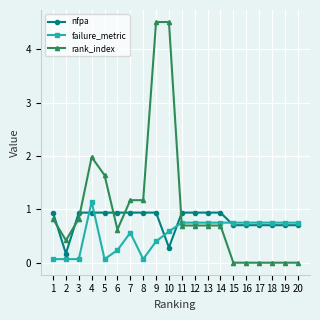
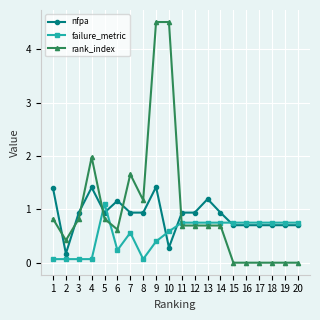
  {
    "nfpa": {
-     "1": 0.9,
+     "1": 1.4,
      "2": 0.2,
      "3": 0.9,
-     "4": 0.9,
+     "4": 1.4,
      "5": 0.9,
-     "6": 0.9,
+     "6": 1.2,
      "7": 0.9,
      "8": 0.9,
-     "9": 0.9,
+     "9": 1.4,
      "10": 0.3,
      "11": 0.9,
      "12": 0.9,
-     "13": 0.9,
+     "13": 1.2,
      "14": 0.9,
      "15": 0.7,
      "16": 0.7,
      "17": 0.7,
      "18": 0.7,
      "19": 0.7,
      "20": 0.7
    },
    "failure_metric": {
      "1": 0.1,
      "2": 0.1,
      "3": 0.1,
-     "4": 1.1,
-     "5": 0.1,
+     "4": 0.1,
+     "5": 1.1,
      "6": 0.2,
      "7": 0.6,
      "8": 0.1,
      "9": 0.4,
      "10": 0.6,
      "11": 0.8,
      "12": 0.8,
      "13": 0.8,
      "14": 0.8,
      "15": 0.8,
      "16": 0.8,
      "17": 0.8,
      "18": 0.8,
      "19": 0.8,
      "20": 0.8
    },
    "rank_index": {
      "1": 0.8,
      "2": 0.4,
      "3": 0.8,
      "4": 2.0,
-     "5": 1.6,
+     "5": 0.8,
      "6": 0.6,
-     "7": 1.2,
+     "7": 1.7,
      "8": 1.2,
      "9": 4.5,
      "10": 4.5,
      "11": 0.7,
      "12": 0.7,
      "13": 0.7,
      "14": 0.7,
      "15": 0.0,
      "16": 0.0,
      "17": 0.0,
      "18": 0.0,
      "19": 0.0,
      "20": 0.0
    }
  }
